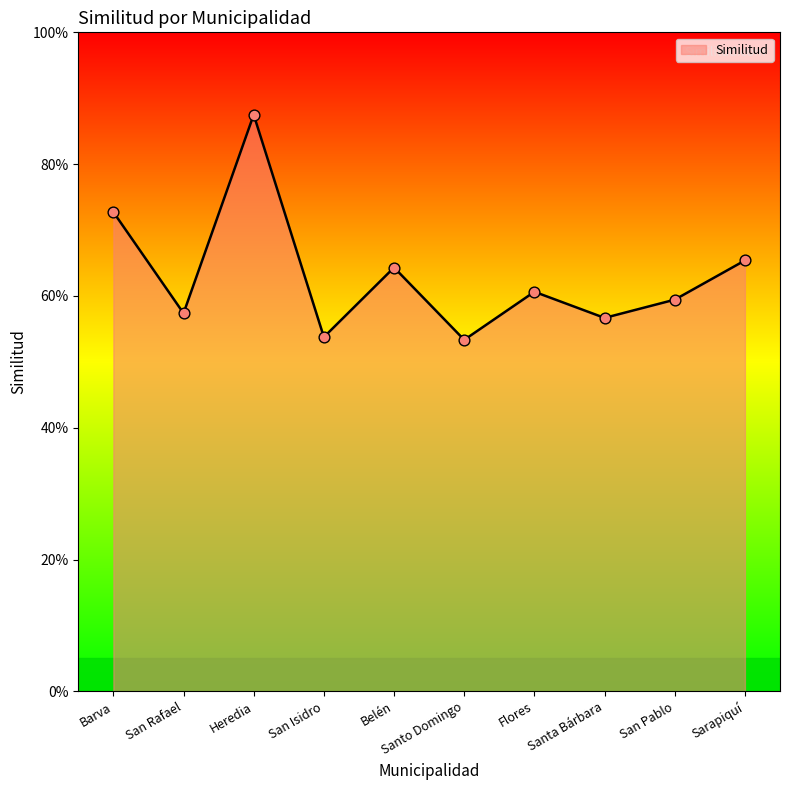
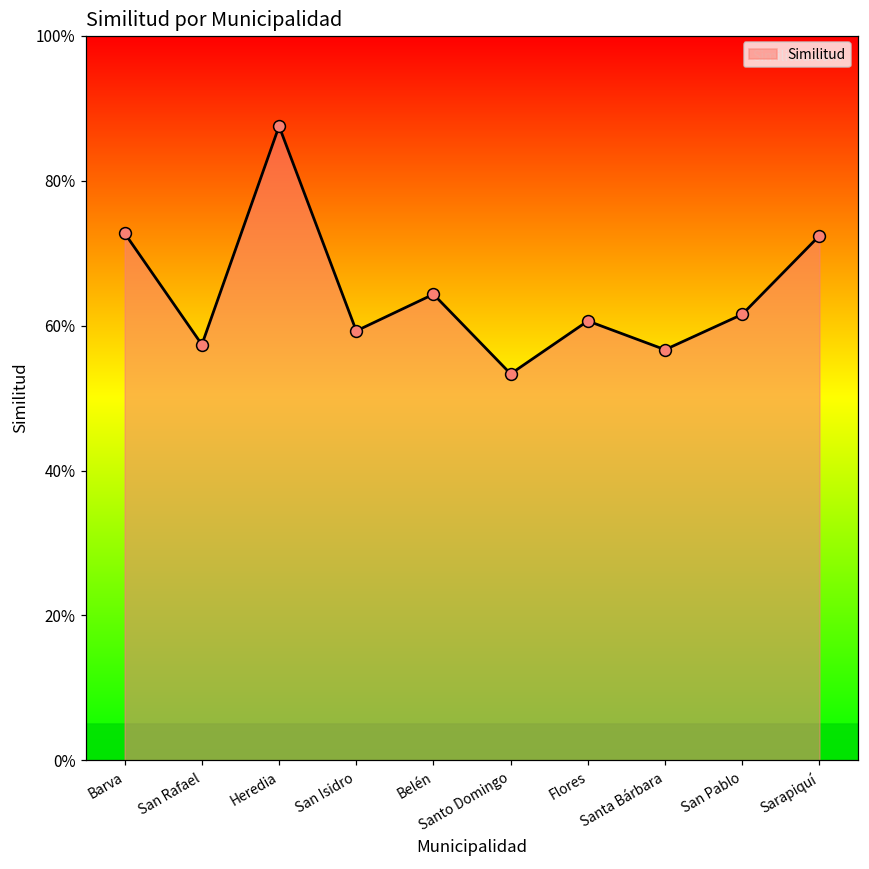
  {
    "Barva": "73%",
    "San Rafael": "57%",
    "Heredia": "88%",
-   "San Isidro": "54%",
+   "San Isidro": "59%",
    "Belén": "64%",
    "Santo Domingo": "53%",
    "Flores": "61%",
    "Santa Bárbara": "57%",
-   "San Pablo": "59%",
-   "Sarapiquí": "65%"
+   "San Pablo": "62%",
+   "Sarapiquí": "72%"
  }
